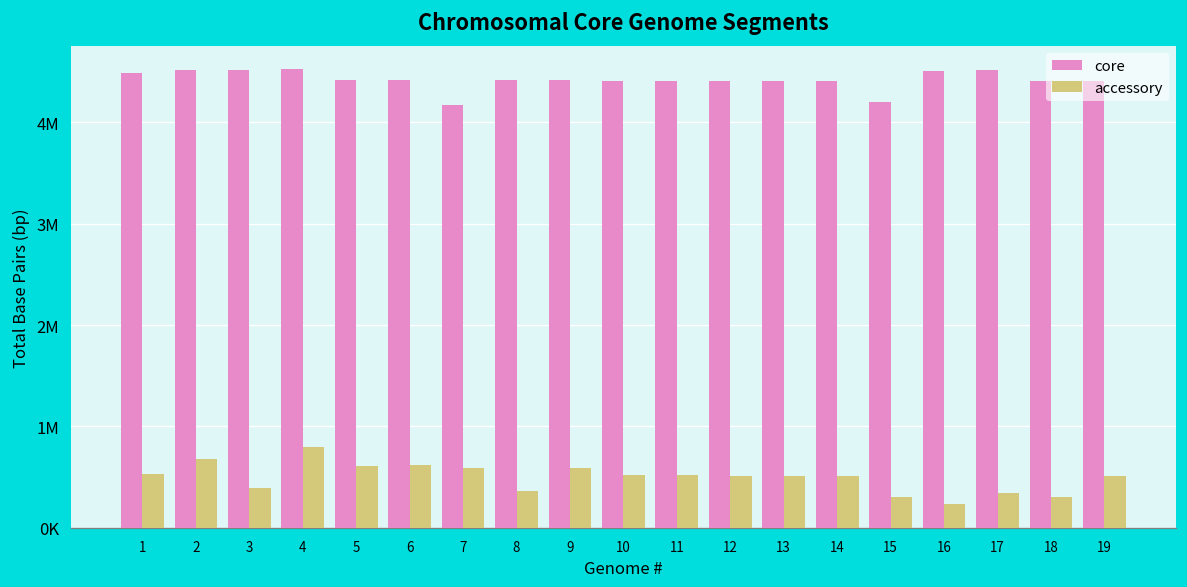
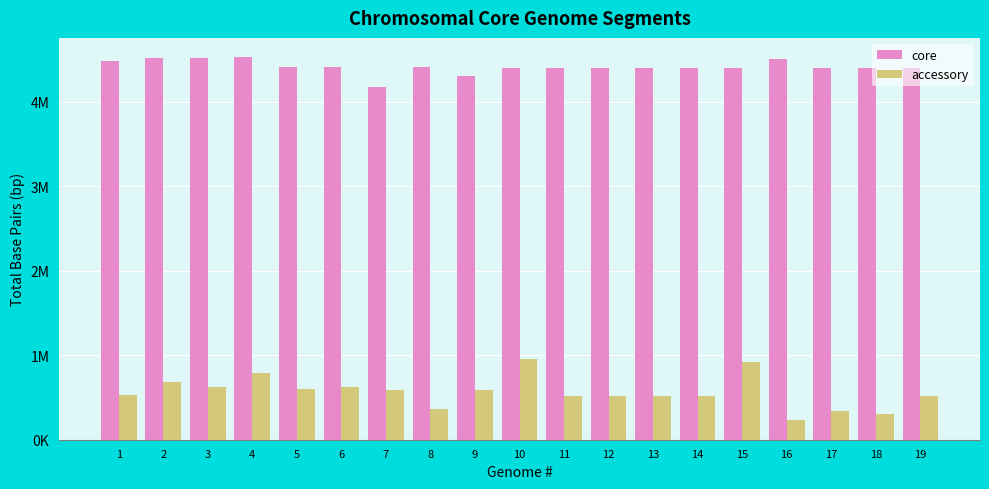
  {
    "core": {
      "1": 4500000,
      "2": 4500000,
      "3": 4500000,
      "4": 4500000,
      "5": 4400000,
      "6": 4400000,
      "7": 4200000,
      "8": 4400000,
-     "9": 4400000,
+     "9": 4300000,
      "10": 4400000,
      "11": 4400000,
      "12": 4400000,
      "13": 4400000,
      "14": 4400000,
-     "15": 4200000,
+     "15": 4400000,
      "16": 4500000,
-     "17": 4500000,
+     "17": 4400000,
      "18": 4400000
    },
    "accessory": {
      "1": 500000,
      "2": 700000,
-     "3": 400000,
+     "3": 600000,
      "4": 800000,
      "5": 600000,
      "6": 600000,
      "7": 600000,
      "8": 400000,
      "9": 600000,
-     "10": 500000,
+     "10": 1000000,
      "11": 500000,
      "12": 500000,
      "13": 500000,
      "14": 500000,
-     "15": 300000,
+     "15": 900000,
      "16": 200000,
      "17": 300000,
      "18": 300000,
      "19": 500000
    }
  }
